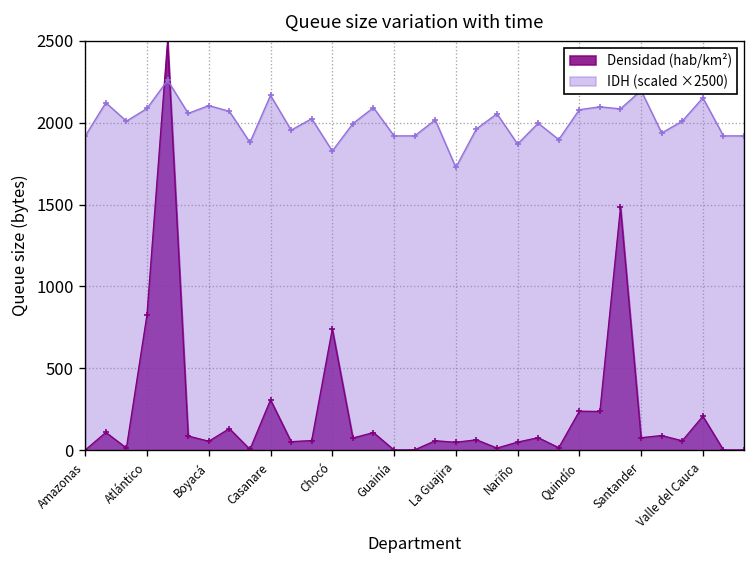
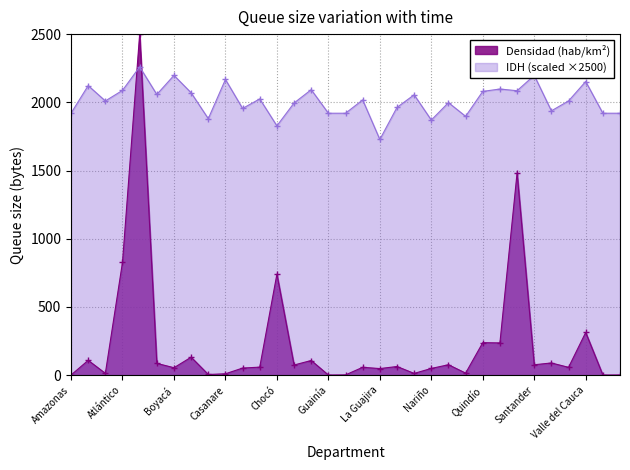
  {
    "Densidad (hab/km²)": {
      "Amazonas": 0,
      "Atlántico": 830,
      "Boyacá": 50,
-     "Casanare": 310,
+     "Casanare": 10,
      "Chocó": 740,
      "Guainía": 0,
      "La Guajira": 50,
      "Nariño": 50,
      "Quindío": 240,
      "Santander": 80,
-     "Valle del Cauca": 210
+     "Valle del Cauca": 310
    },
    "IDH (scaled ×2500)": {
      "Amazonas": 1920,
      "Atlántico": 2090,
-     "Boyacá": 2110,
+     "Boyacá": 2200,
      "Casanare": 2170,
      "Chocó": 1830,
      "Guainía": 1920,
      "La Guajira": 1730,
      "Nariño": 1870,
      "Quindío": 2080,
      "Valle del Cauca": 2150
    }
  }
